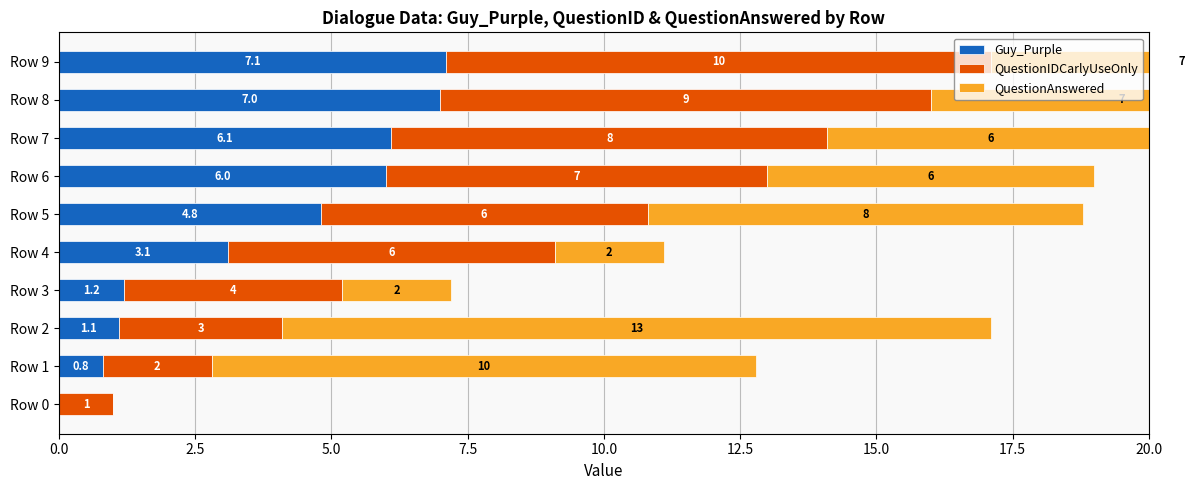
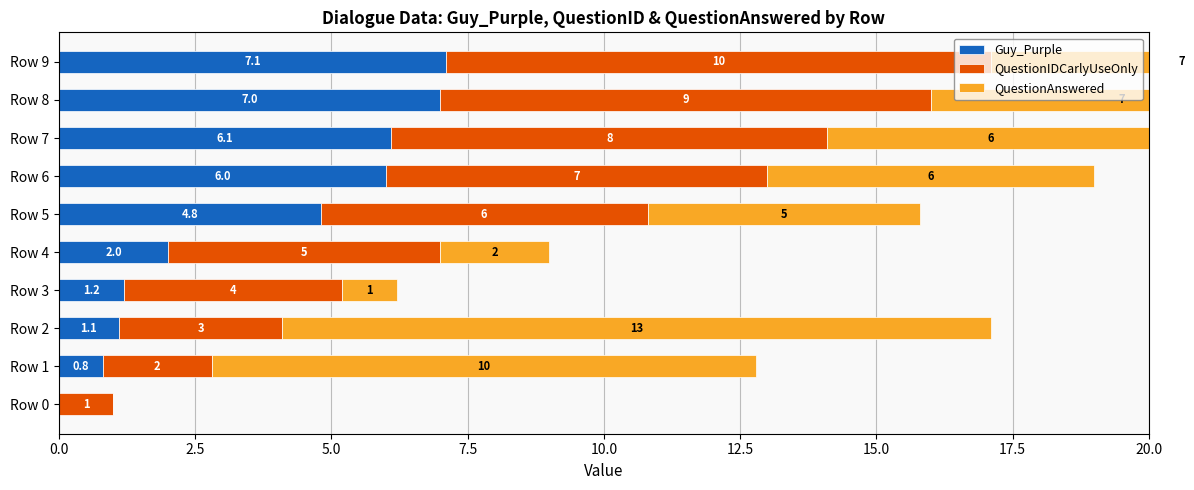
  {
    "Guy_Purple": {
      "Row 9": 7.1,
      "Row 8": 7.0,
      "Row 7": 6.1,
      "Row 6": 6.0,
      "Row 5": 4.8,
-     "Row 4": 3.1,
+     "Row 4": 2.0,
      "Row 3": 1.2,
      "Row 2": 1.1,
      "Row 1": 0.8
    },
    "QuestionIDCarlyUseOnly": {
      "Row 8": 9,
      "Row 7": 8,
      "Row 6": 7,
      "Row 5": 6,
-     "Row 4": 6,
+     "Row 4": 5,
      "Row 3": 4,
      "Row 2": 3,
      "Row 1": 2,
      "Row 0": 1
    },
    "QuestionAnswered": {
      "Row 6": 6,
-     "Row 5": 8,
+     "Row 5": 5,
      "Row 4": 2,
-     "Row 3": 2,
+     "Row 3": 1,
      "Row 2": 13,
      "Row 1": 10
    }
  }
